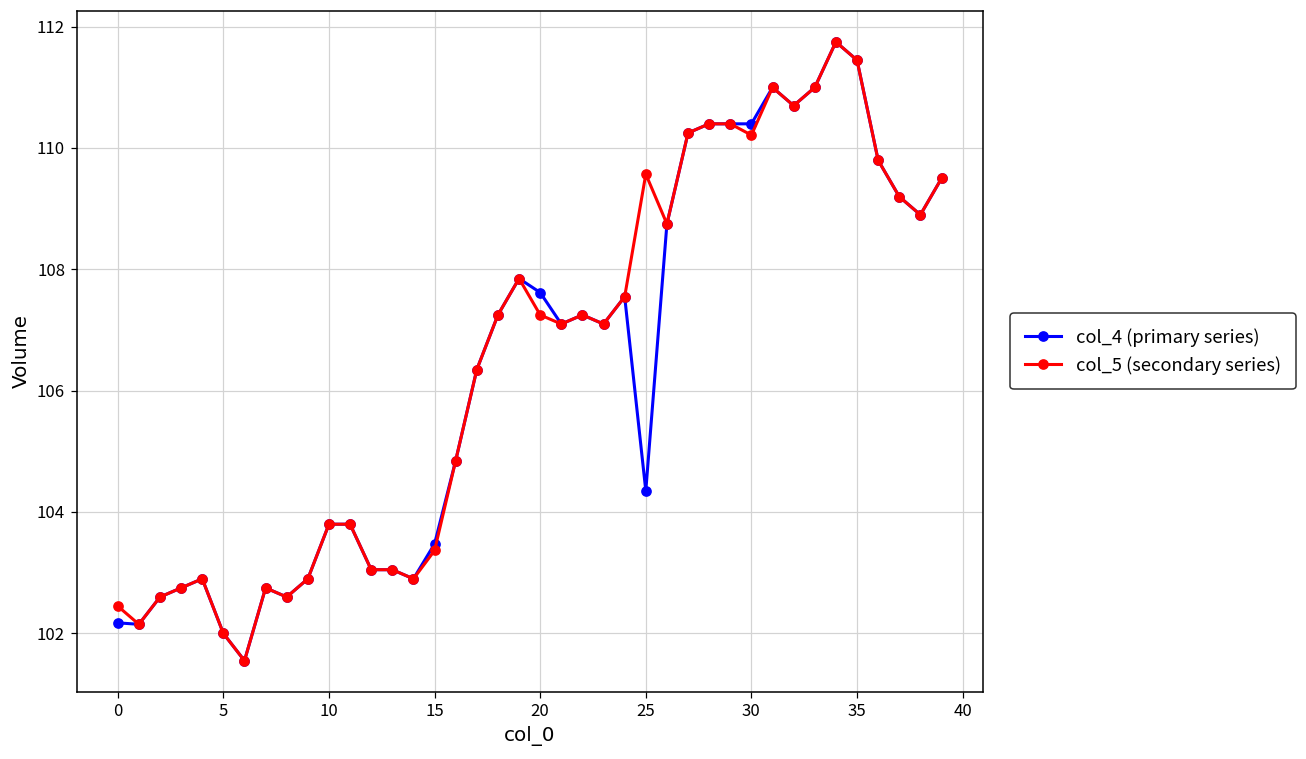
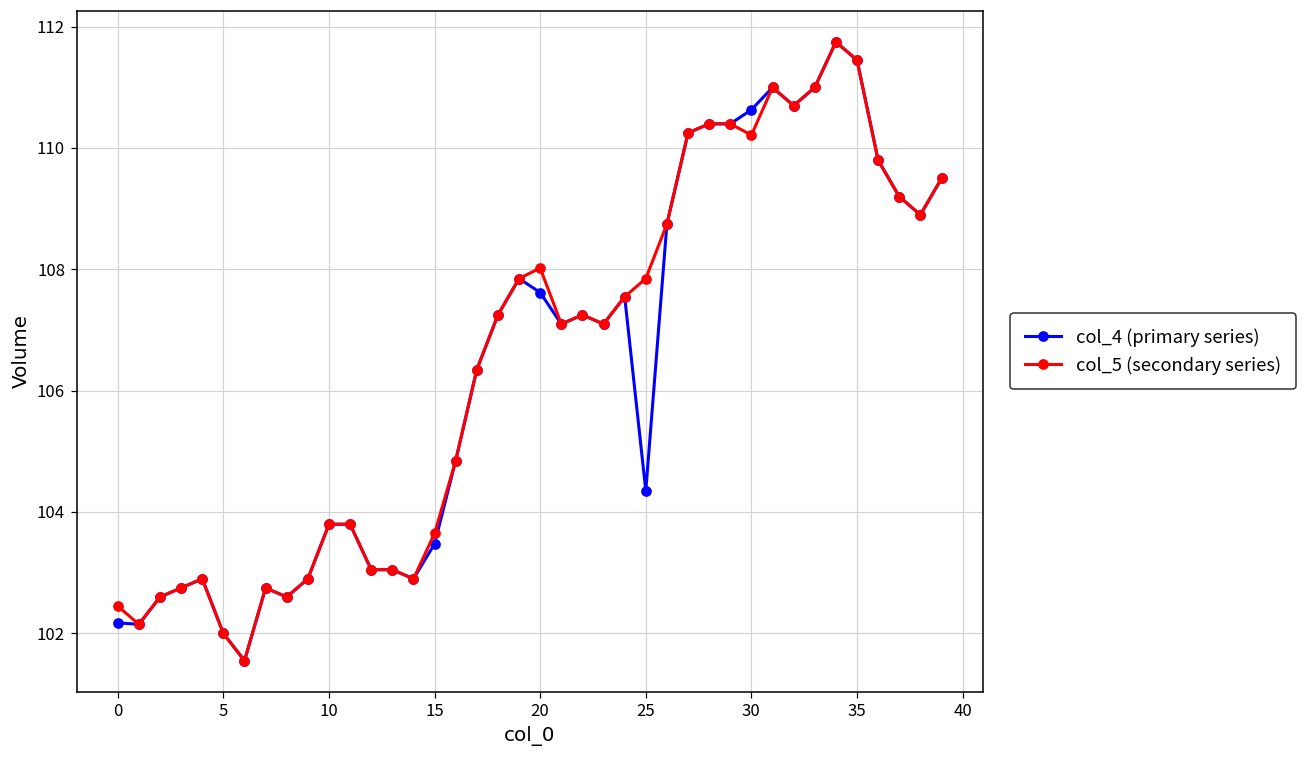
  {
    "col_4 (primary series)": {
      "0": 102.2,
      "15": 103.5,
      "20": 107.6,
      "25": 104.3,
-     "30": 110.4
+     "30": 110.6
    },
    "col_5 (secondary series)": {
      "0": 102.4,
-     "15": 103.4,
-     "20": 107.2,
-     "25": 109.6,
+     "15": 103.6,
+     "20": 108.0,
+     "25": 107.8,
      "30": 110.2
    }
  }
